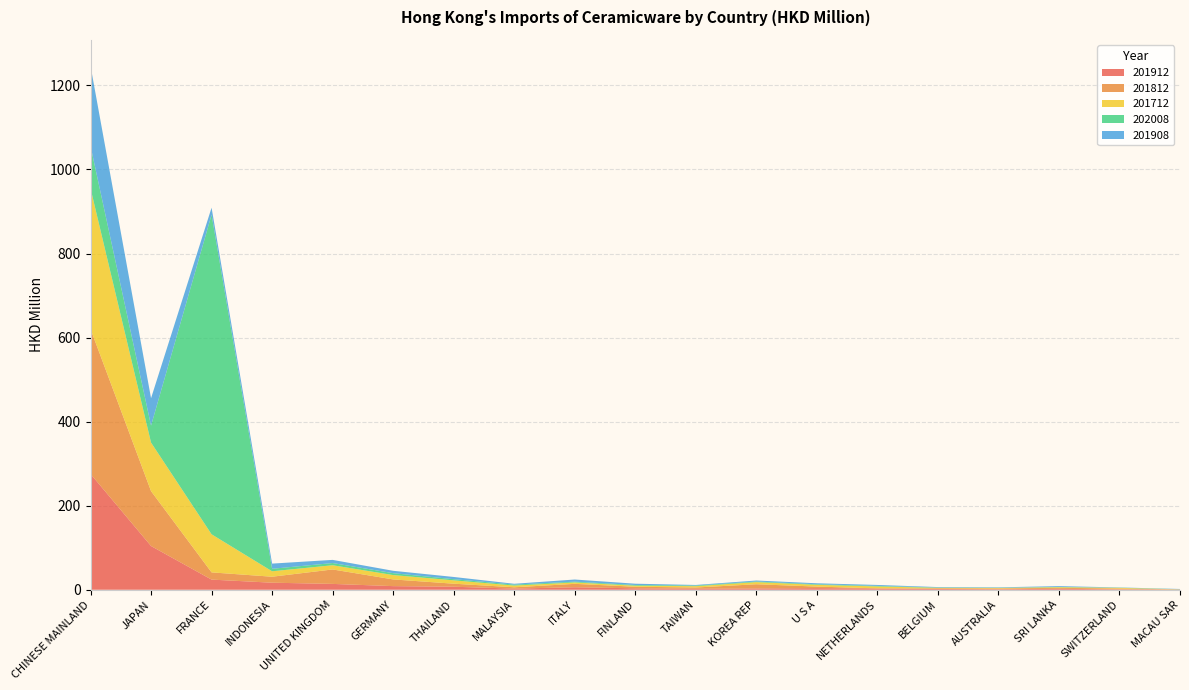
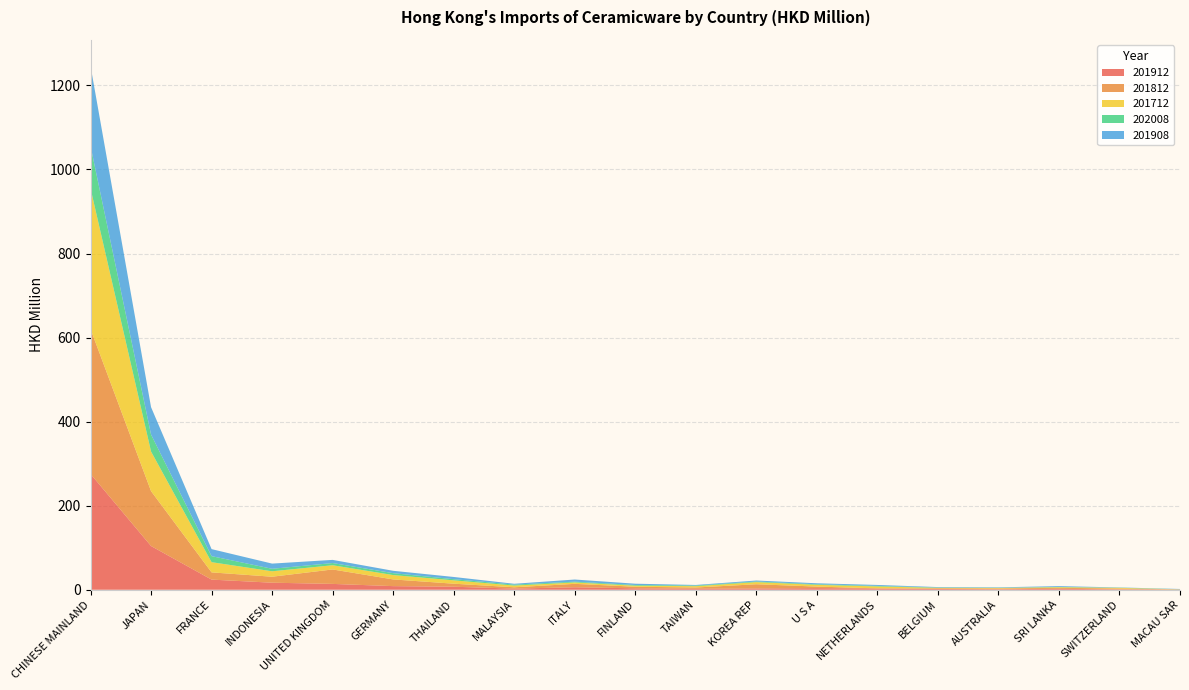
  {
    "201712": {
      "CHINESE MAINLAND": 330,
-     "JAPAN": 120,
-     "FRANCE": 90
+     "JAPAN": 90,
+     "FRANCE": 20
    },
    "202008": {
      "CHINESE MAINLAND": 100,
      "JAPAN": 40,
-     "FRANCE": 760
+     "FRANCE": 10
    },
    "201908": {
      "CHINESE MAINLAND": 190,
      "JAPAN": 70,
      "FRANCE": 20,
      "INDONESIA": 10,
      "UNITED KINGDOM": 10
    }
  }
